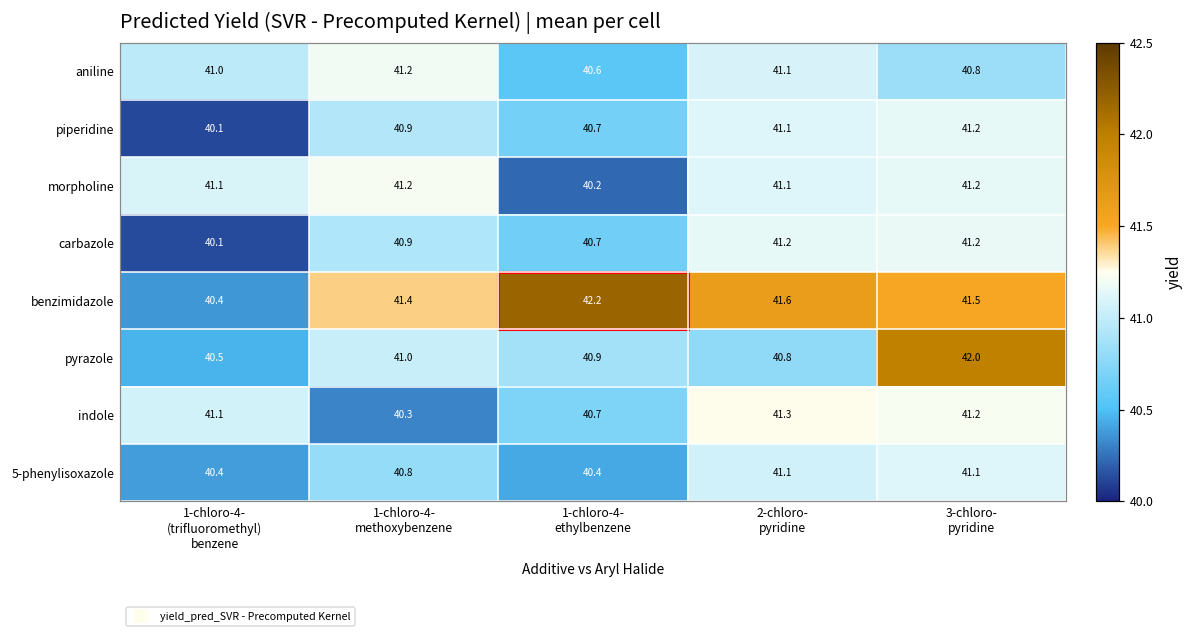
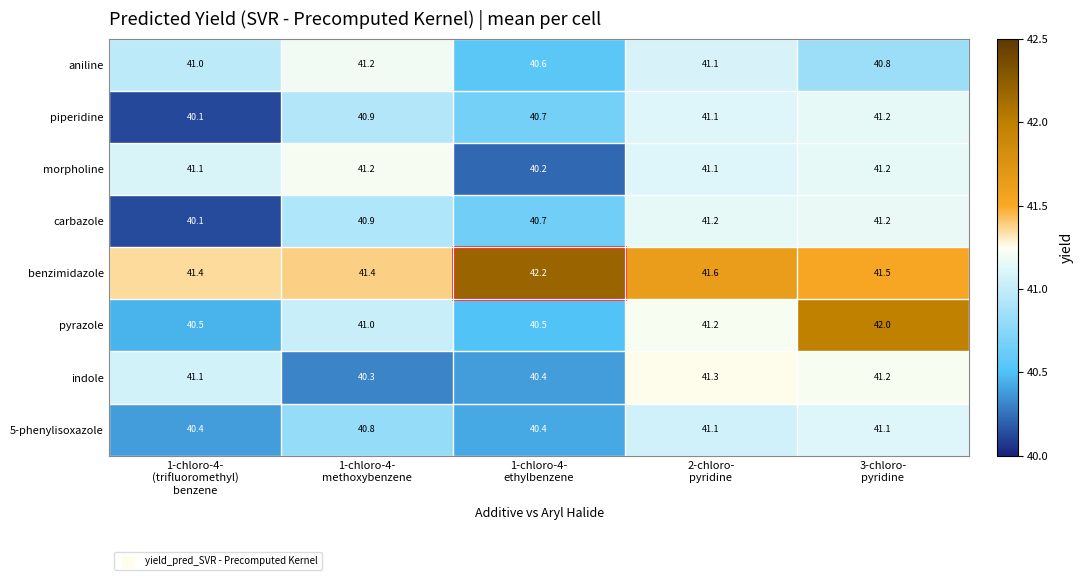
  {
    "aniline": {
      "1-chloro-4- (trifluoromethyl) benzene": 41.0,
      "1-chloro-4- methoxybenzene": 41.2,
      "1-chloro-4- ethylbenzene": 40.6,
      "2-chloro- pyridine": 41.1,
      "3-chloro- pyridine": 40.8
    },
    "piperidine": {
      "1-chloro-4- (trifluoromethyl) benzene": 40.1,
      "1-chloro-4- methoxybenzene": 40.9,
      "1-chloro-4- ethylbenzene": 40.7,
      "2-chloro- pyridine": 41.1,
      "3-chloro- pyridine": 41.2
    },
    "morpholine": {
      "1-chloro-4- (trifluoromethyl) benzene": 41.1,
      "1-chloro-4- methoxybenzene": 41.2,
      "1-chloro-4- ethylbenzene": 40.2,
      "2-chloro- pyridine": 41.1,
      "3-chloro- pyridine": 41.2
    },
    "carbazole": {
      "1-chloro-4- (trifluoromethyl) benzene": 40.1,
      "1-chloro-4- methoxybenzene": 40.9,
      "1-chloro-4- ethylbenzene": 40.7,
      "2-chloro- pyridine": 41.2,
      "3-chloro- pyridine": 41.2
    },
    "benzimidazole": {
-     "1-chloro-4- (trifluoromethyl) benzene": 40.4,
+     "1-chloro-4- (trifluoromethyl) benzene": 41.4,
      "1-chloro-4- methoxybenzene": 41.4,
      "1-chloro-4- ethylbenzene": 42.2,
      "2-chloro- pyridine": 41.6,
      "3-chloro- pyridine": 41.5
    },
    "pyrazole": {
      "1-chloro-4- (trifluoromethyl) benzene": 40.5,
      "1-chloro-4- methoxybenzene": 41.0,
-     "1-chloro-4- ethylbenzene": 40.9,
-     "2-chloro- pyridine": 40.8,
+     "1-chloro-4- ethylbenzene": 40.5,
+     "2-chloro- pyridine": 41.2,
      "3-chloro- pyridine": 42.0
    },
    "indole": {
      "1-chloro-4- (trifluoromethyl) benzene": 41.1,
      "1-chloro-4- methoxybenzene": 40.3,
-     "1-chloro-4- ethylbenzene": 40.7,
+     "1-chloro-4- ethylbenzene": 40.4,
      "2-chloro- pyridine": 41.3,
      "3-chloro- pyridine": 41.2
    },
    "5-phenylisoxazole": {
      "1-chloro-4- (trifluoromethyl) benzene": 40.4,
      "1-chloro-4- methoxybenzene": 40.8,
      "1-chloro-4- ethylbenzene": 40.4,
      "2-chloro- pyridine": 41.1,
      "3-chloro- pyridine": 41.1
    }
  }
